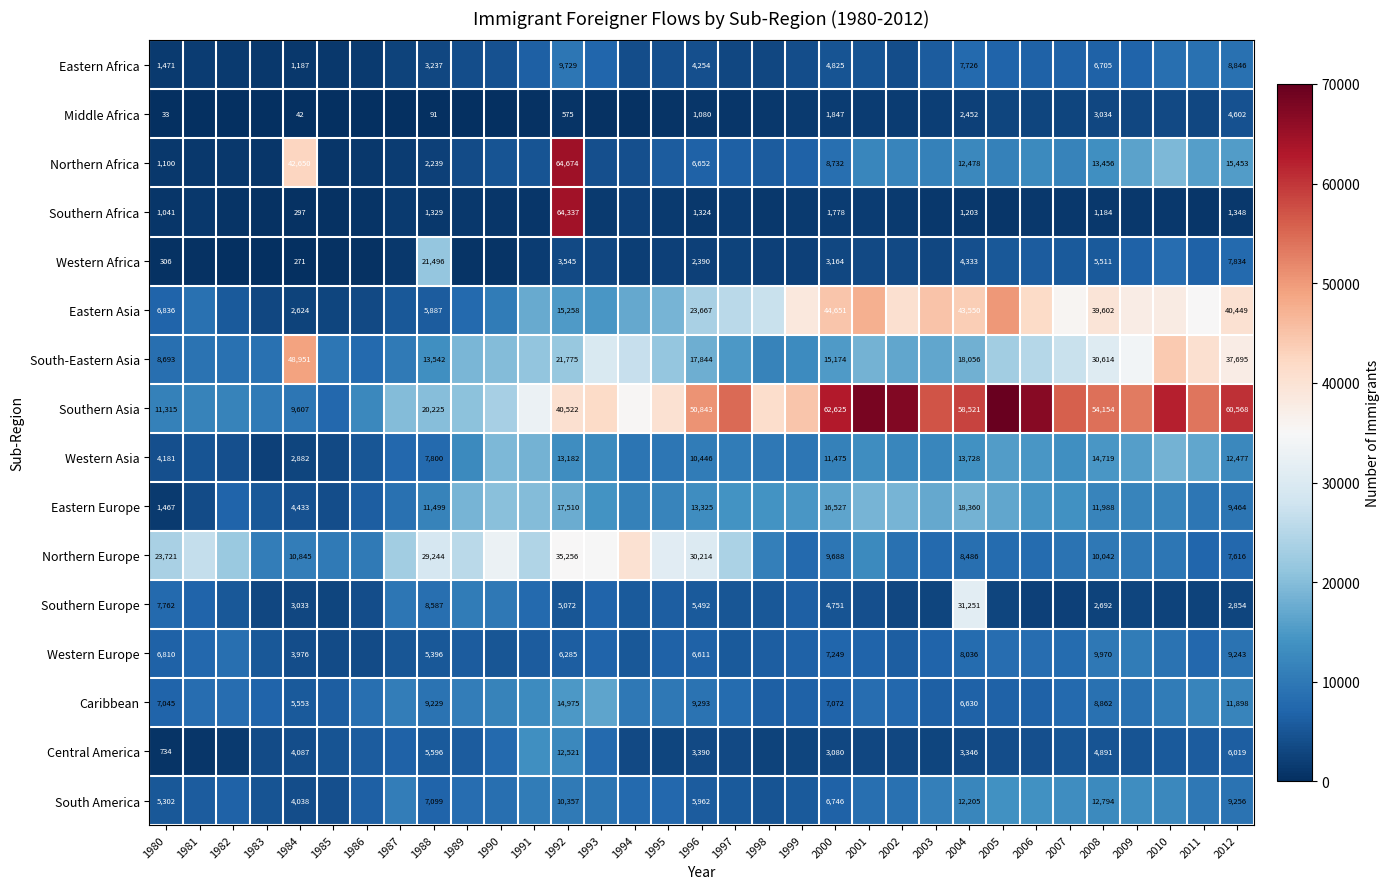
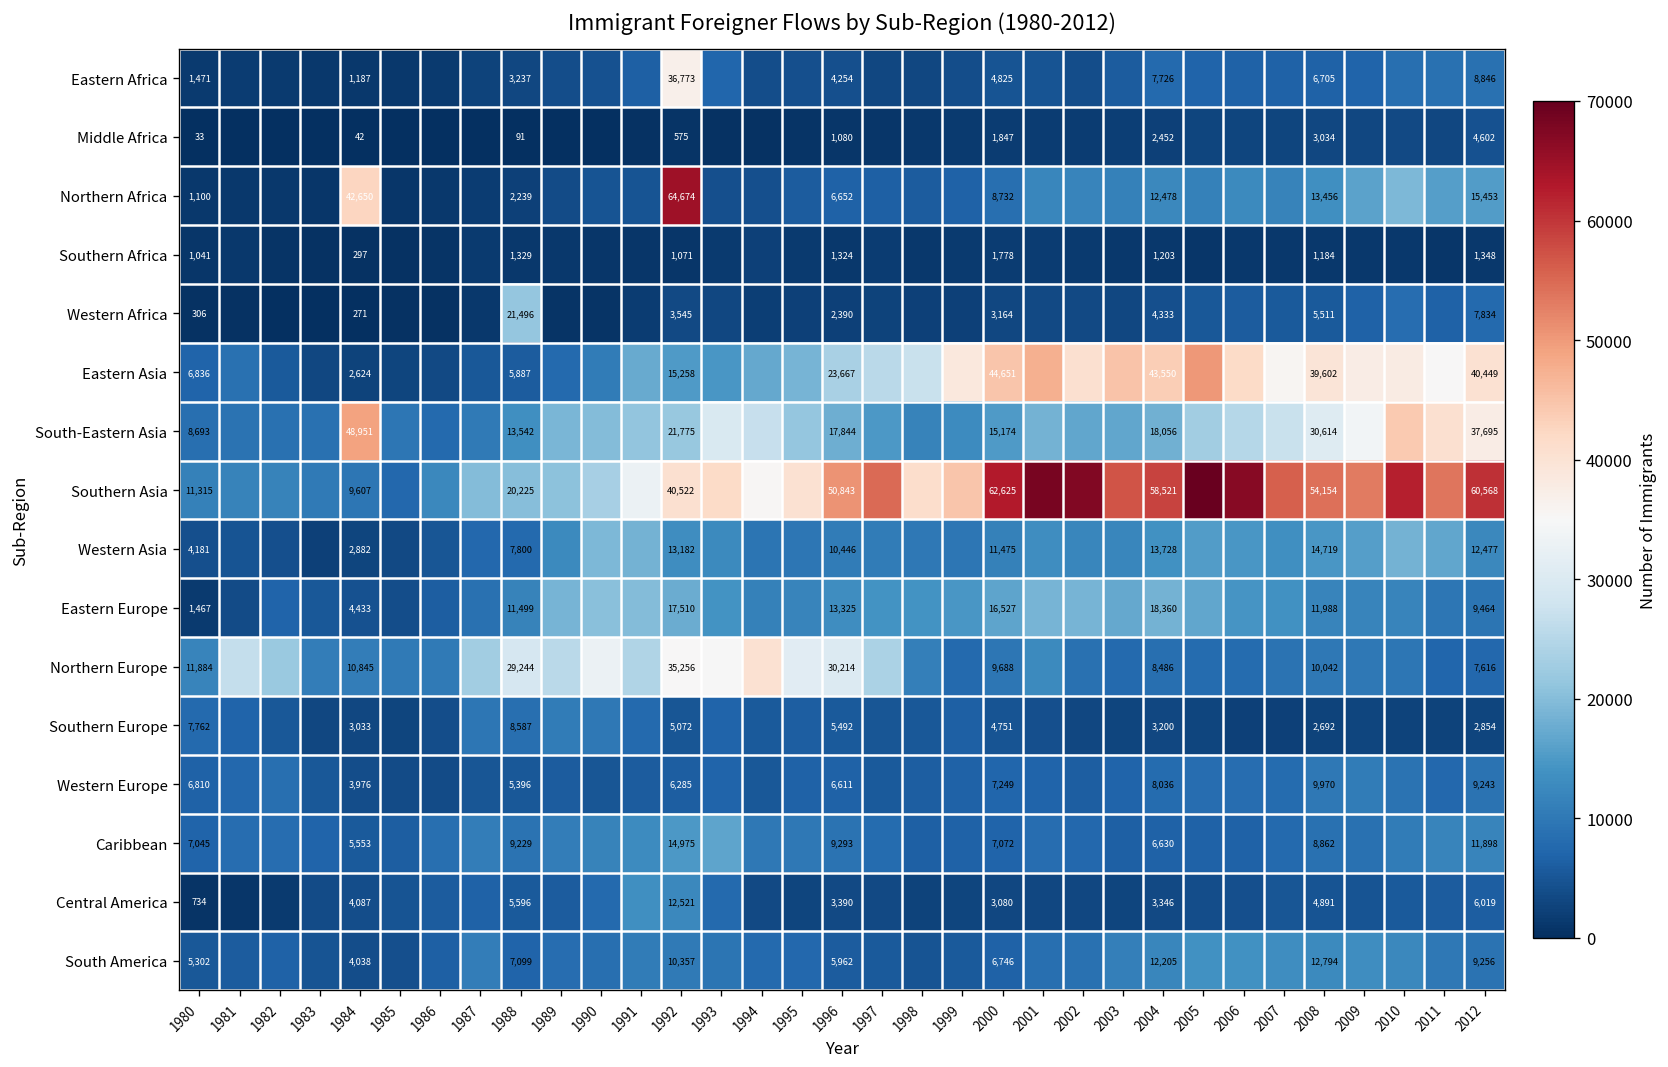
  {
    "Eastern Africa": {
      "1980": "1,471",
      "1984": "1,187",
      "1988": "3,237",
-     "1992": "9,729",
+     "1992": "36,773",
      "1996": "4,254",
      "2000": "4,825",
      "2004": "7,726",
      "2008": "6,705",
      "2012": "8,846"
    },
    "Middle Africa": {
      "1980": "33",
      "1984": "42",
      "1988": "91",
      "1992": "575",
      "1996": "1,080",
      "2000": "1,847",
      "2004": "2,452",
      "2008": "3,034",
      "2012": "4,602"
    },
    "Northern Africa": {
      "1980": "1,100",
      "1984": "42,650",
      "1988": "2,239",
      "1992": "64,674",
      "1996": "6,652",
      "2000": "8,732",
      "2004": "12,478",
      "2008": "13,456",
      "2012": "15,453"
    },
    "Southern Africa": {
      "1980": "1,041",
      "1984": "297",
      "1988": "1,329",
-     "1992": "64,337",
+     "1992": "1,071",
      "1996": "1,324",
      "2000": "1,778",
      "2004": "1,203",
      "2008": "1,184",
      "2012": "1,348"
    },
    "Western Africa": {
      "1980": "306",
      "1984": "271",
      "1988": "21,496",
      "1992": "3,545",
      "1996": "2,390",
      "2000": "3,164",
      "2004": "4,333",
      "2008": "5,511",
      "2012": "7,834"
    },
    "Eastern Asia": {
      "1980": "6,836",
      "1984": "2,624",
      "1988": "5,887",
      "1992": "15,258",
      "1996": "23,667",
      "2000": "44,651",
      "2004": "43,550",
      "2008": "39,602",
      "2012": "40,449"
    },
    "South-Eastern Asia": {
      "1980": "8,693",
      "1984": "48,951",
      "1988": "13,542",
      "1992": "21,775",
      "1996": "17,844",
      "2000": "15,174",
      "2004": "18,056",
      "2008": "30,614",
      "2012": "37,695"
    },
    "Southern Asia": {
      "1980": "11,315",
      "1984": "9,607",
      "1988": "20,225",
      "1992": "40,522",
      "1996": "50,843",
      "2000": "62,625",
      "2004": "58,521",
      "2008": "54,154",
      "2012": "60,568"
    },
    "Western Asia": {
      "1980": "4,181",
      "1984": "2,882",
      "1988": "7,800",
      "1992": "13,182",
      "1996": "10,446",
      "2000": "11,475",
      "2004": "13,728",
      "2008": "14,719",
      "2012": "12,477"
    },
    "Eastern Europe": {
      "1980": "1,467",
      "1984": "4,433",
      "1988": "11,499",
      "1992": "17,510",
      "1996": "13,325",
      "2000": "16,527",
      "2004": "18,360",
      "2008": "11,988",
      "2012": "9,464"
    },
    "Northern Europe": {
-     "1980": "23,721",
+     "1980": "11,884",
      "1984": "10,845",
      "1988": "29,244",
      "1992": "35,256",
      "1996": "30,214",
      "2000": "9,688",
      "2004": "8,486",
      "2008": "10,042",
      "2012": "7,616"
    },
    "Southern Europe": {
      "1980": "7,762",
      "1984": "3,033",
      "1988": "8,587",
      "1992": "5,072",
      "1996": "5,492",
      "2000": "4,751",
-     "2004": "31,251",
+     "2004": "3,200",
      "2008": "2,692",
      "2012": "2,854"
    },
    "Western Europe": {
      "1980": "6,810",
      "1984": "3,976",
      "1988": "5,396",
      "1992": "6,285",
      "1996": "6,611",
      "2000": "7,249",
      "2004": "8,036",
      "2008": "9,970",
      "2012": "9,243"
    },
    "Caribbean": {
      "1980": "7,045",
      "1984": "5,553",
      "1988": "9,229",
      "1992": "14,975",
      "1996": "9,293",
      "2000": "7,072",
      "2004": "6,630",
      "2008": "8,862",
      "2012": "11,898"
    },
    "Central America": {
      "1980": "734",
      "1984": "4,087",
      "1988": "5,596",
      "1992": "12,521",
      "1996": "3,390",
      "2000": "3,080",
      "2004": "3,346",
      "2008": "4,891",
      "2012": "6,019"
    },
    "South America": {
      "1980": "5,302",
      "1984": "4,038",
      "1988": "7,099",
      "1992": "10,357",
      "1996": "5,962",
      "2000": "6,746",
      "2004": "12,205",
      "2008": "12,794",
      "2012": "9,256"
    }
  }
